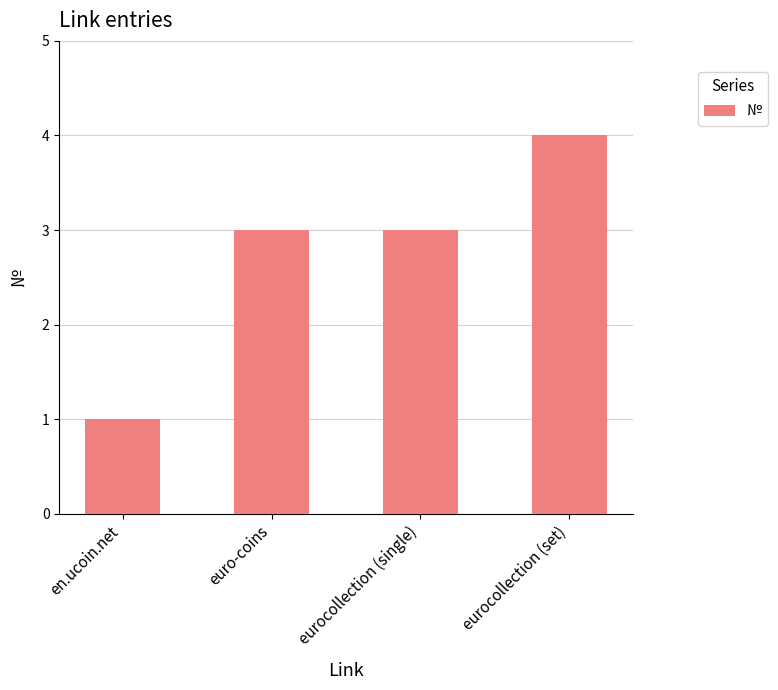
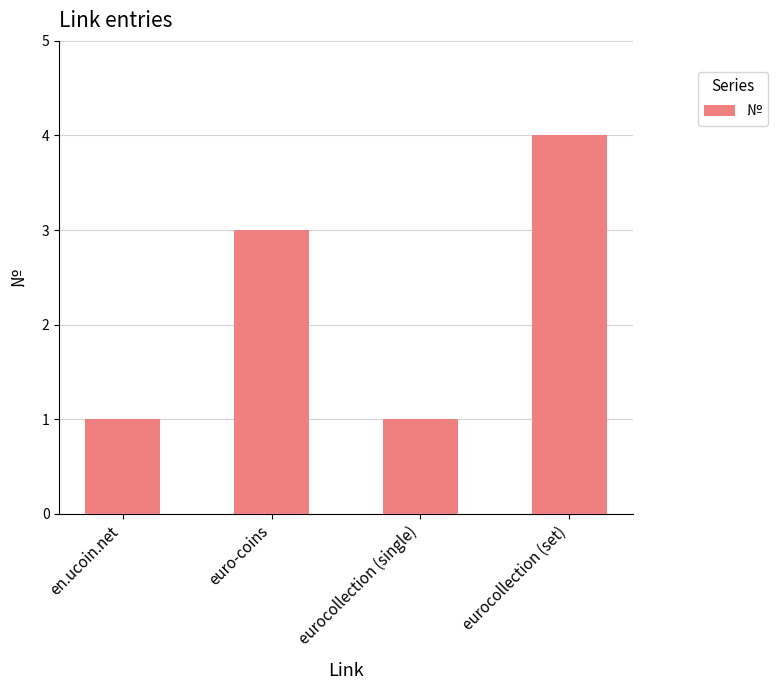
  {
    "en.ucoin.net": 1,
    "euro-coins": 3,
-   "eurocollection (single)": 3,
+   "eurocollection (single)": 1,
    "eurocollection (set)": 4
  }
